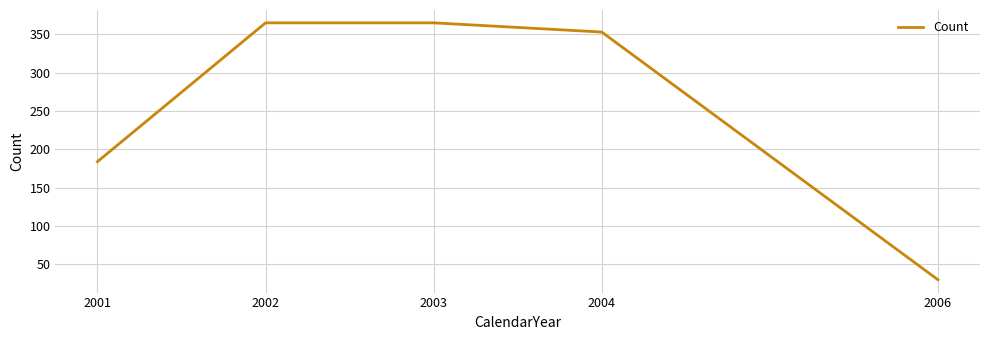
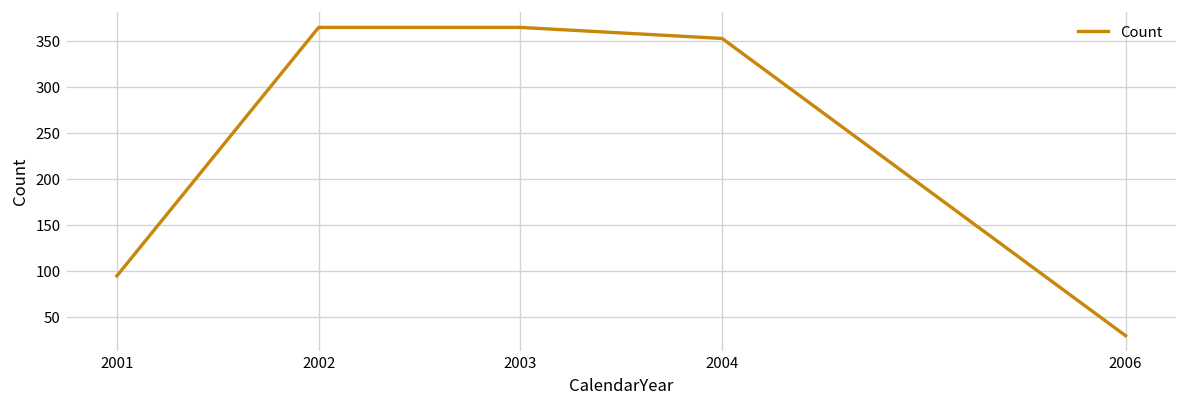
  {
-   "2001": 180,
+   "2001": 100,
    "2002": 370,
    "2003": 370,
    "2004": 350,
    "2006": 30
  }
